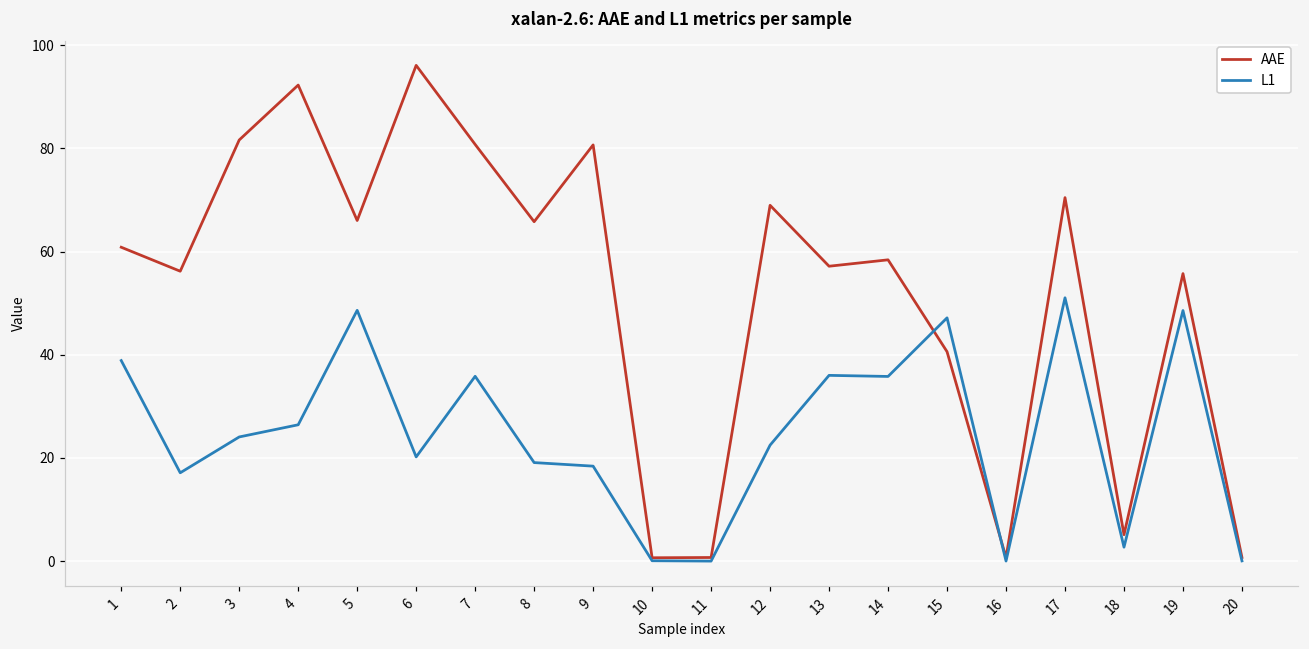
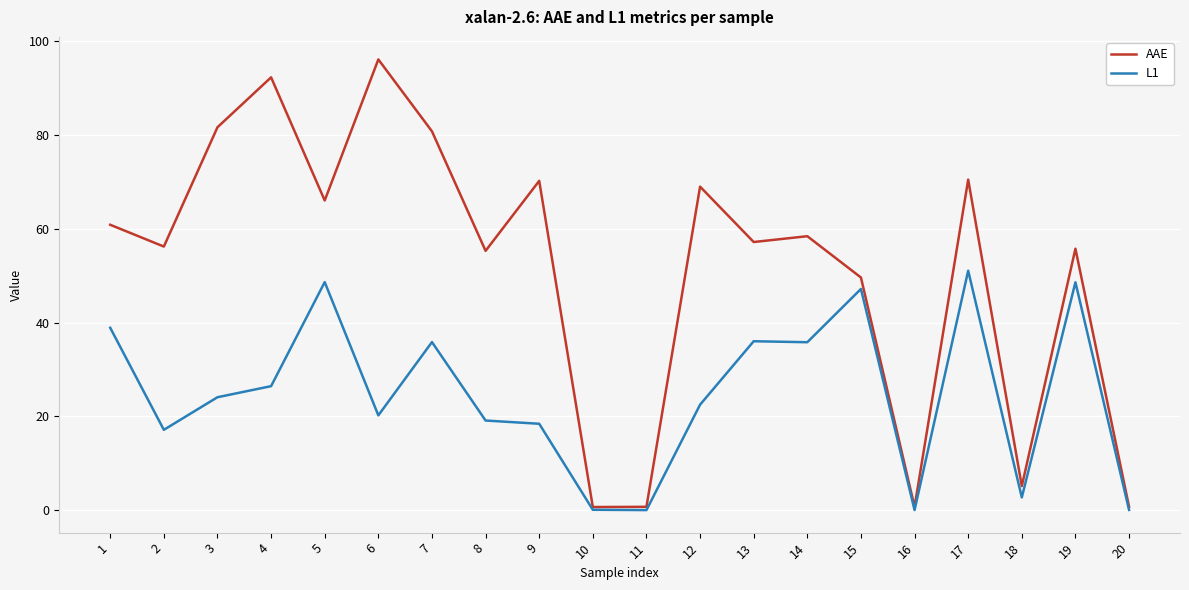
  {
    "AAE": {
      "1": 61,
      "2": 56,
      "3": 82,
      "4": 92,
      "5": 66,
      "6": 96,
      "7": 81,
-     "8": 66,
-     "9": 81,
+     "8": 55,
+     "9": 70,
      "10": 1,
      "11": 1,
      "12": 69,
      "13": 57,
      "14": 58,
-     "15": 41,
+     "15": 50,
      "16": 1,
      "17": 70,
      "18": 5,
      "19": 56,
      "20": 1
    },
    "L1": {
      "1": 39,
      "2": 17,
      "3": 24,
      "4": 26,
      "5": 49,
      "6": 20,
      "7": 36,
      "8": 19,
      "9": 18,
      "10": 0,
      "11": 0,
      "12": 22,
      "13": 36,
      "14": 36,
      "15": 47,
      "16": 0,
      "17": 51,
      "18": 3,
      "19": 49,
      "20": 0
    }
  }
